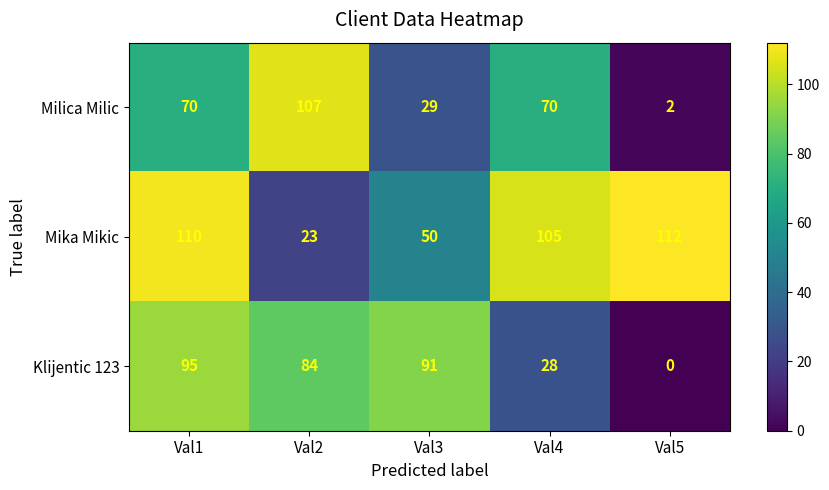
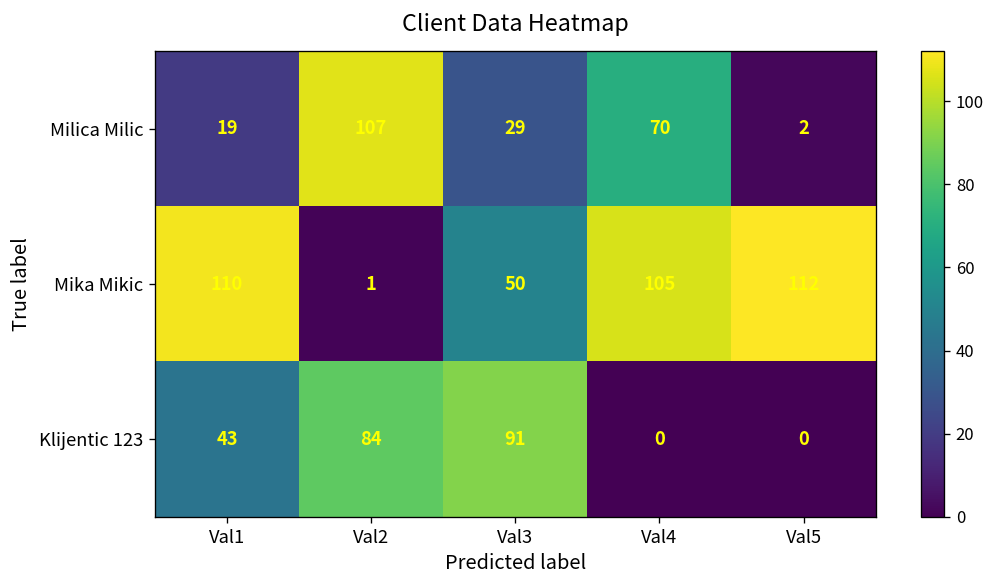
  {
    "Milica Milic": {
-     "Val1": 70,
+     "Val1": 19,
      "Val3": 29,
      "Val4": 70,
      "Val5": 2
    },
    "Mika Mikic": {
-     "Val2": 23,
+     "Val2": 1,
      "Val3": 50
    },
    "Klijentic 123": {
-     "Val1": 95,
+     "Val1": 43,
      "Val2": 84,
      "Val3": 91,
-     "Val4": 28,
+     "Val4": 0,
      "Val5": 0
    }
  }
